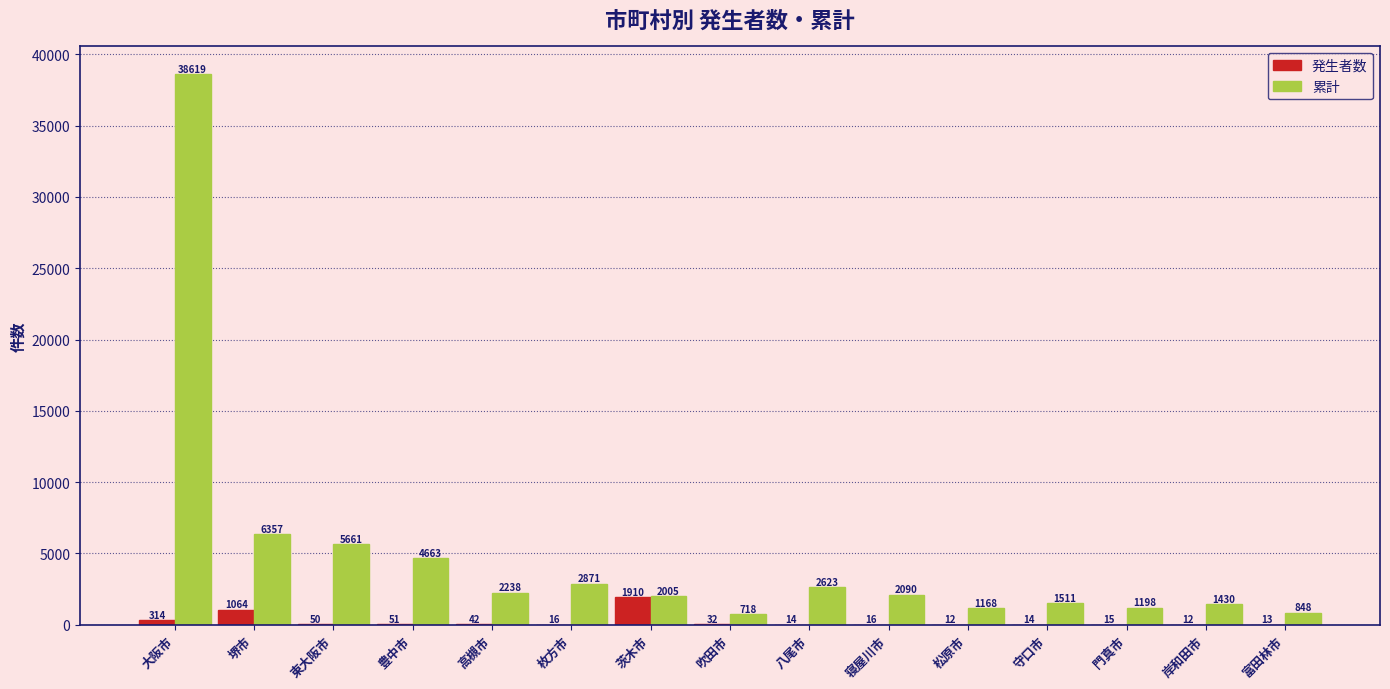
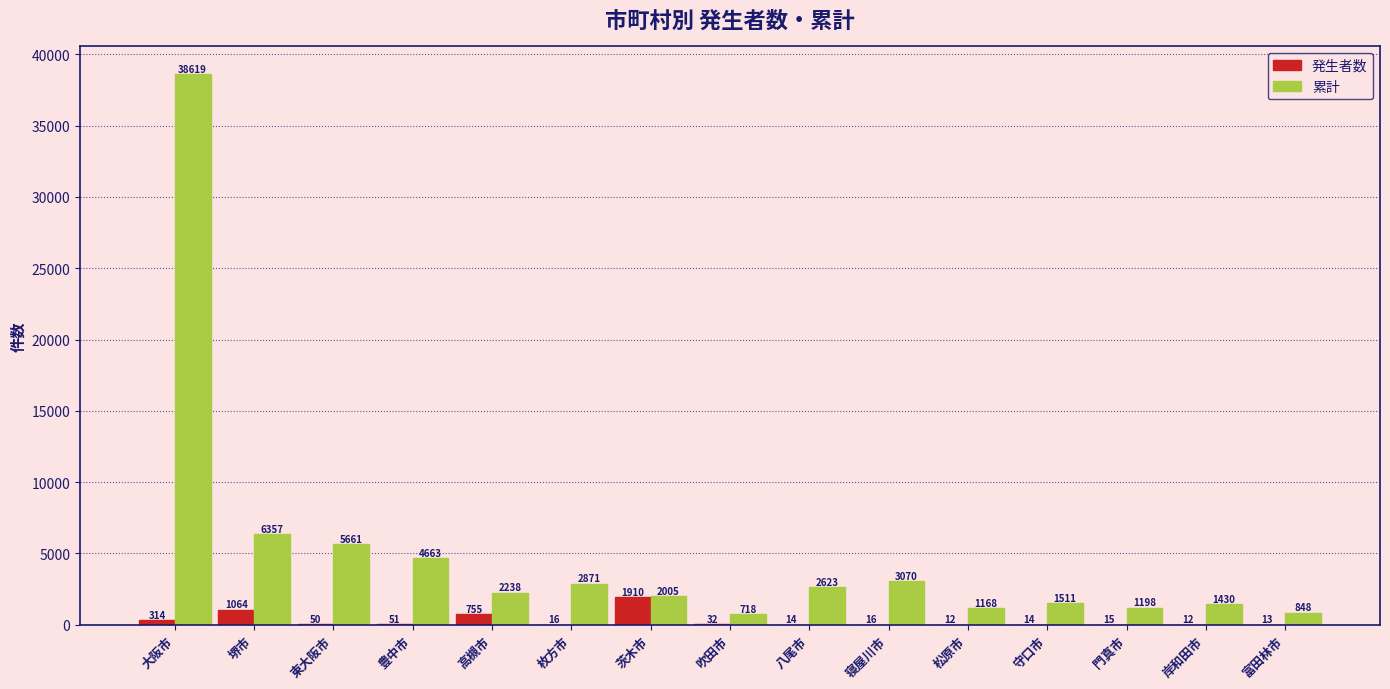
  {
    "発生者数": {
      "大阪市": 314,
      "堺市": 1064,
      "東大阪市": 50,
      "豊中市": 51,
-     "高槻市": 42,
+     "高槻市": 755,
      "枚方市": 16,
      "茨木市": 1910,
      "吹田市": 32,
      "八尾市": 14,
      "寝屋川市": 16,
      "松原市": 12,
      "守口市": 14,
      "門真市": 15,
      "岸和田市": 12,
      "富田林市": 13
    },
    "累計": {
      "大阪市": 38619,
      "堺市": 6357,
      "東大阪市": 5661,
      "豊中市": 4663,
      "高槻市": 2238,
      "枚方市": 2871,
      "茨木市": 2005,
      "吹田市": 718,
      "八尾市": 2623,
-     "寝屋川市": 2090,
+     "寝屋川市": 3070,
      "松原市": 1168,
      "守口市": 1511,
      "門真市": 1198,
      "岸和田市": 1430,
      "富田林市": 848
    }
  }
